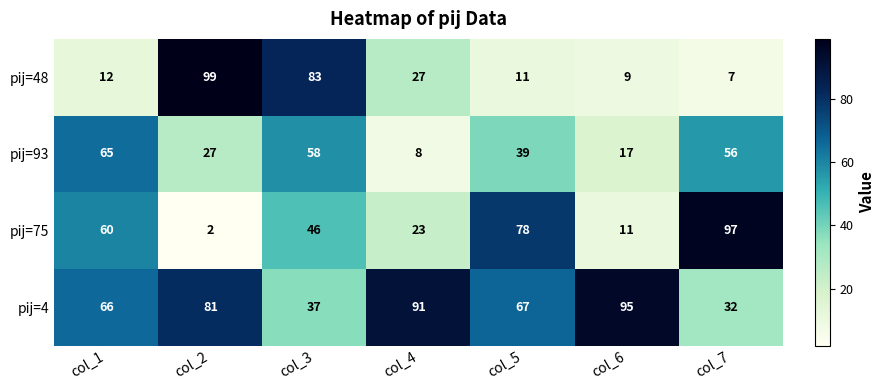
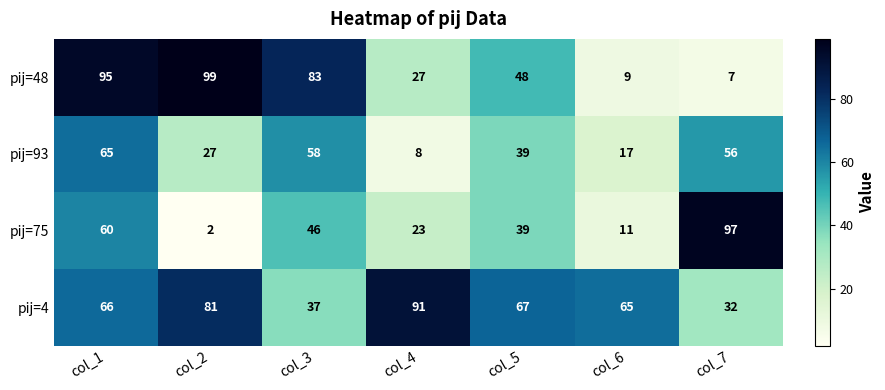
  {
    "pij=48": {
-     "col_1": 12,
+     "col_1": 95,
      "col_2": 99,
      "col_3": 83,
      "col_4": 27,
-     "col_5": 11,
+     "col_5": 48,
      "col_6": 9,
      "col_7": 7
    },
    "pij=93": {
      "col_1": 65,
      "col_2": 27,
      "col_3": 58,
      "col_4": 8,
      "col_5": 39,
      "col_6": 17,
      "col_7": 56
    },
    "pij=75": {
      "col_1": 60,
      "col_2": 2,
      "col_3": 46,
      "col_4": 23,
-     "col_5": 78,
+     "col_5": 39,
      "col_6": 11,
      "col_7": 97
    },
    "pij=4": {
      "col_1": 66,
      "col_2": 81,
      "col_3": 37,
      "col_4": 91,
      "col_5": 67,
-     "col_6": 95,
+     "col_6": 65,
      "col_7": 32
    }
  }
